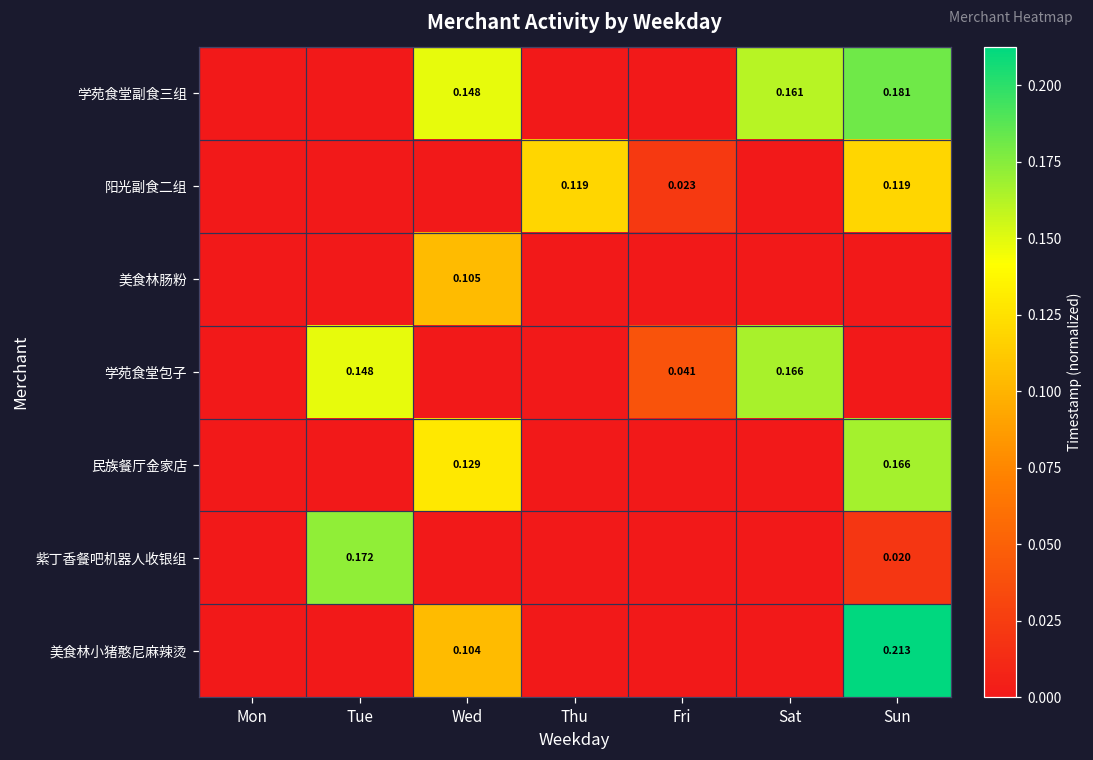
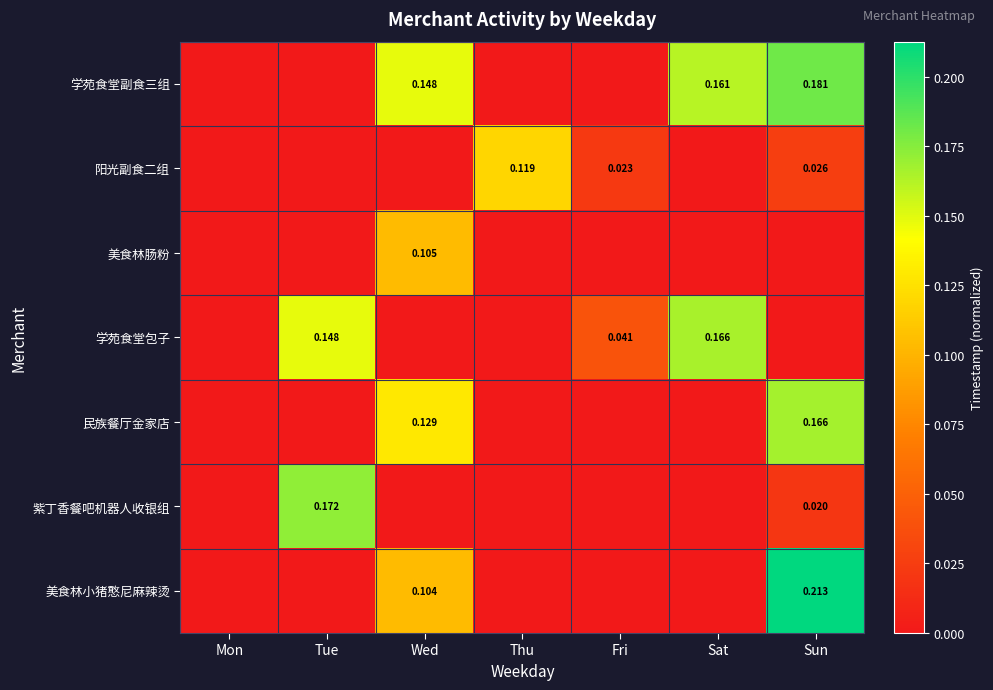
  {
    "学苑食堂副食三组": {
      "Wed": 0.148,
      "Sat": 0.161,
      "Sun": 0.181
    },
    "阳光副食二组": {
      "Thu": 0.119,
      "Fri": 0.023,
-     "Sun": 0.119
+     "Sun": 0.026
    },
    "美食林肠粉": {
      "Wed": 0.105
    },
    "学苑食堂包子": {
      "Tue": 0.148,
      "Fri": 0.041,
      "Sat": 0.166
    },
    "民族餐厅金家店": {
      "Wed": 0.129,
      "Sun": 0.166
    },
    "紫丁香餐吧机器人收银组": {
      "Tue": 0.172,
      "Sun": 0.020
    },
    "美食林小猪憨尼麻辣烫": {
      "Wed": 0.104,
      "Sun": 0.213
    }
  }
